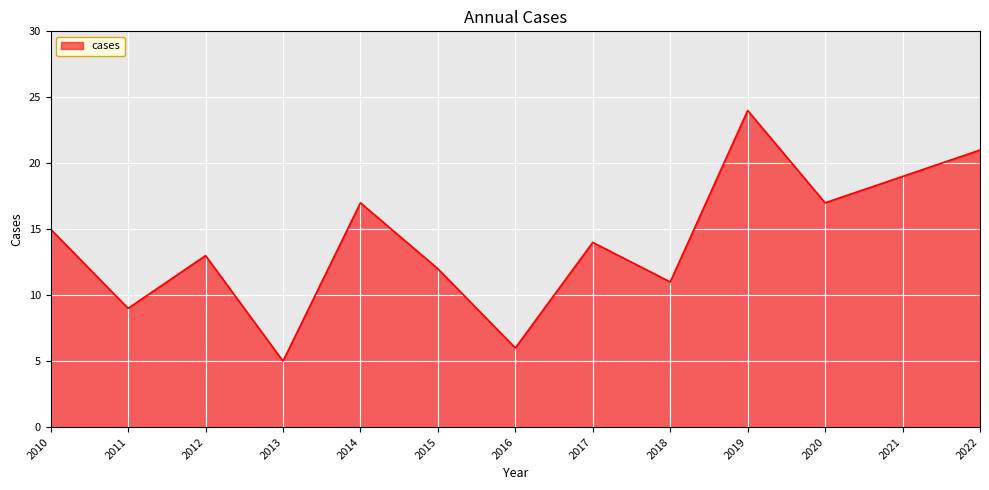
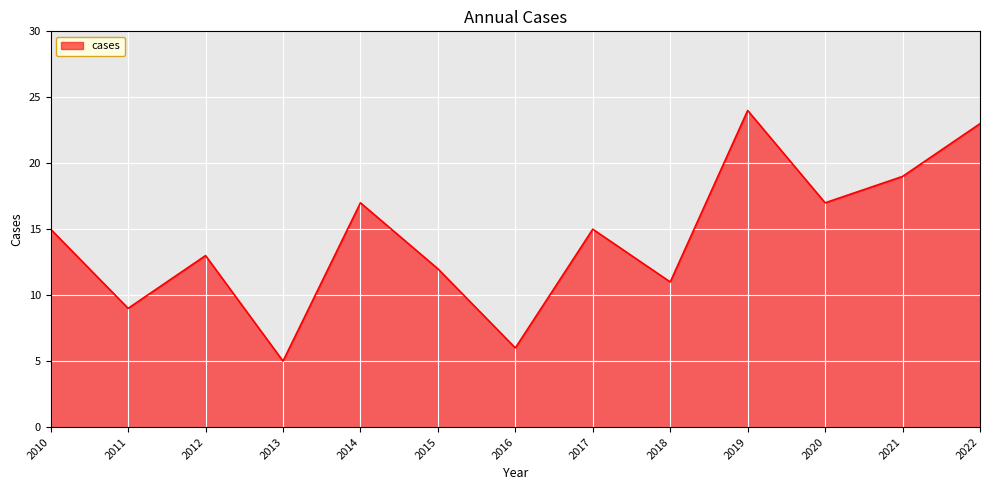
  {
    "2010": 15,
    "2011": 9,
    "2012": 13,
    "2013": 5,
    "2014": 17,
    "2015": 12,
    "2016": 6,
-   "2017": 14,
+   "2017": 15,
    "2018": 11,
    "2019": 24,
    "2020": 17,
    "2021": 19,
-   "2022": 21
+   "2022": 23
  }
